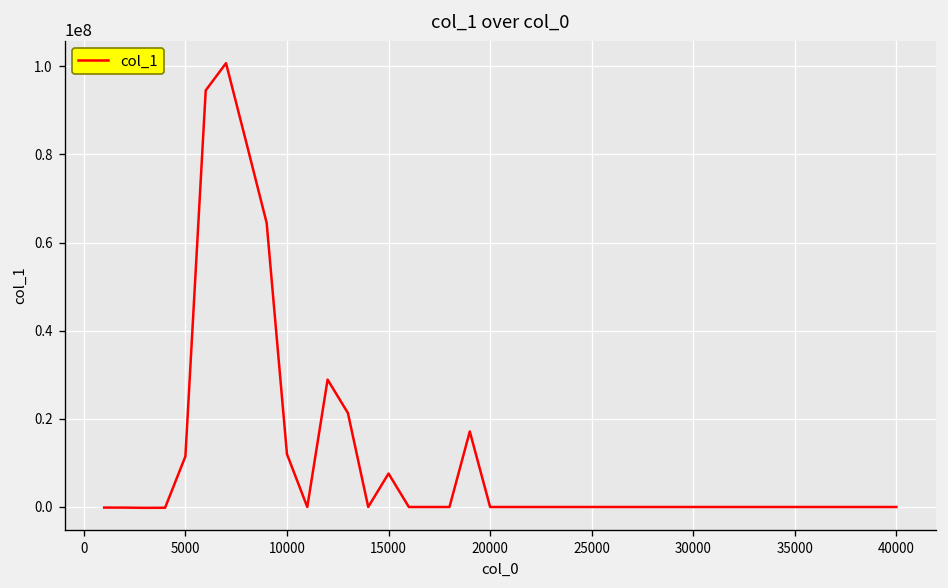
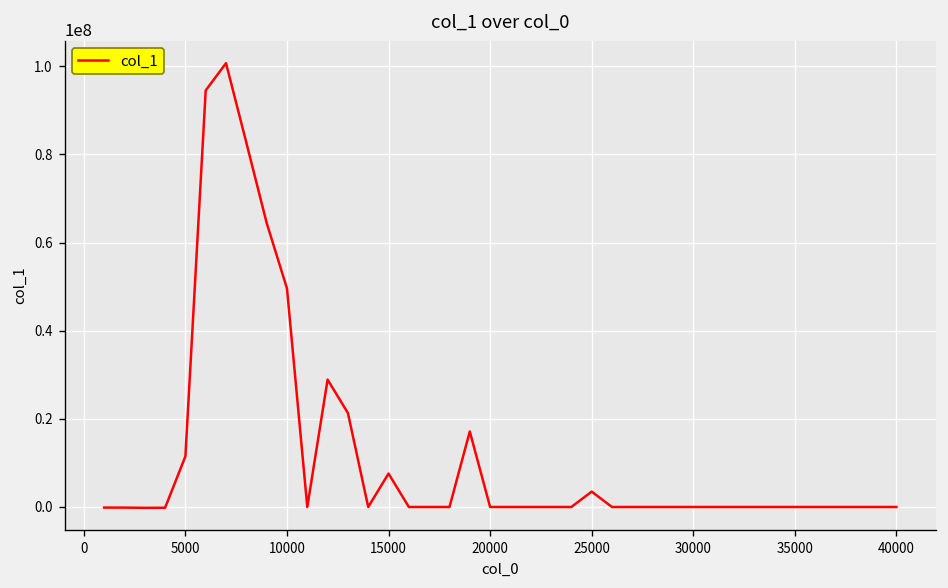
  {
    "5000": 11000000,
-   "10000": 12000000,
+   "10000": 50000000,
    "15000": 8000000,
    "20000": 0,
-   "25000": 0,
+   "25000": 3000000,
    "30000": 0,
    "35000": 0,
    "40000": 0
  }
